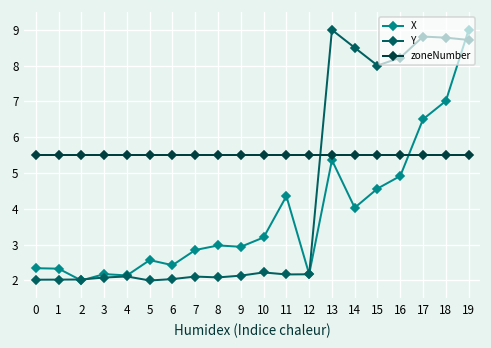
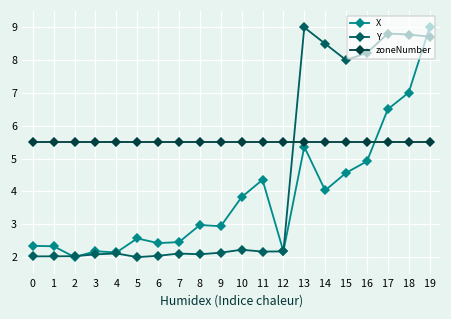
  {
    "X": {
      "0": 2.3,
      "1": 2.3,
      "3": 2.2,
      "5": 2.6,
      "6": 2.4,
-     "7": 2.9,
+     "7": 2.5,
      "8": 3.0,
      "9": 2.9,
-     "10": 3.2,
+     "10": 3.8,
      "11": 4.4,
      "13": 5.4,
      "14": 4.0,
      "15": 4.6,
      "16": 4.9,
      "17": 6.5,
      "18": 7.0
    }
  }
